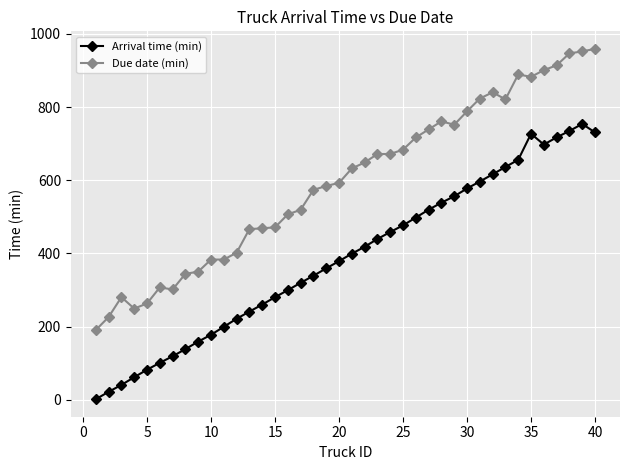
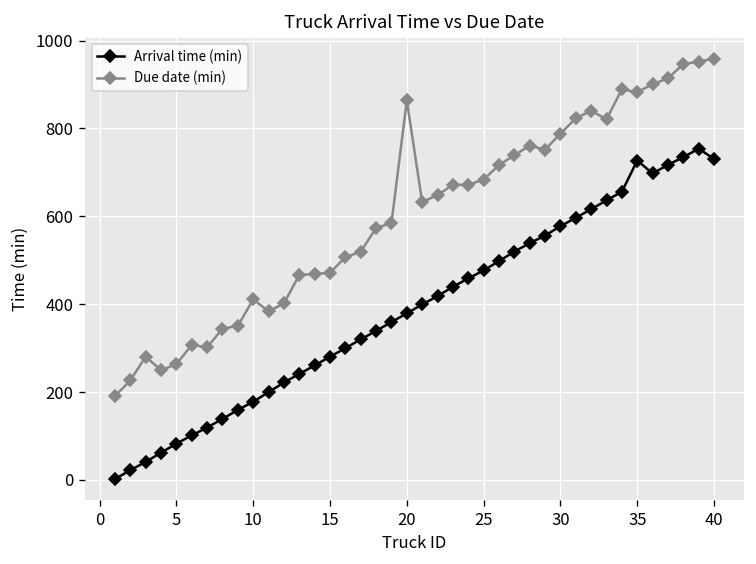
  {
    "Arrival time (min)": {
      "5": 80,
      "10": 180,
      "15": 280,
      "20": 380,
      "25": 480,
      "30": 580,
      "35": 730,
      "40": 730
    },
    "Due date (min)": {
      "5": 260,
-     "10": 380,
+     "10": 410,
      "15": 470,
-     "20": 590,
+     "20": 860,
      "25": 680,
      "30": 790,
      "35": 880,
      "40": 960
    }
  }
